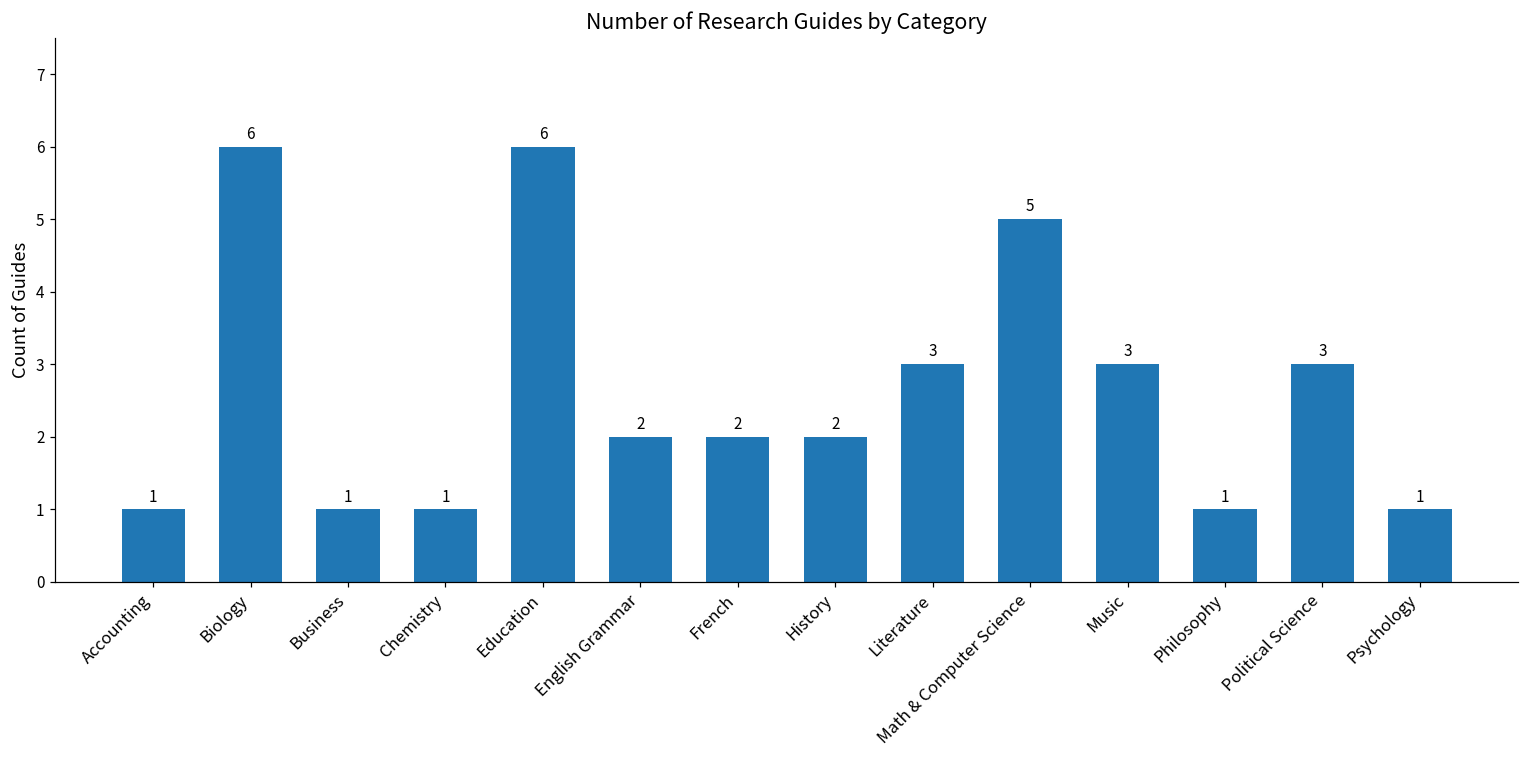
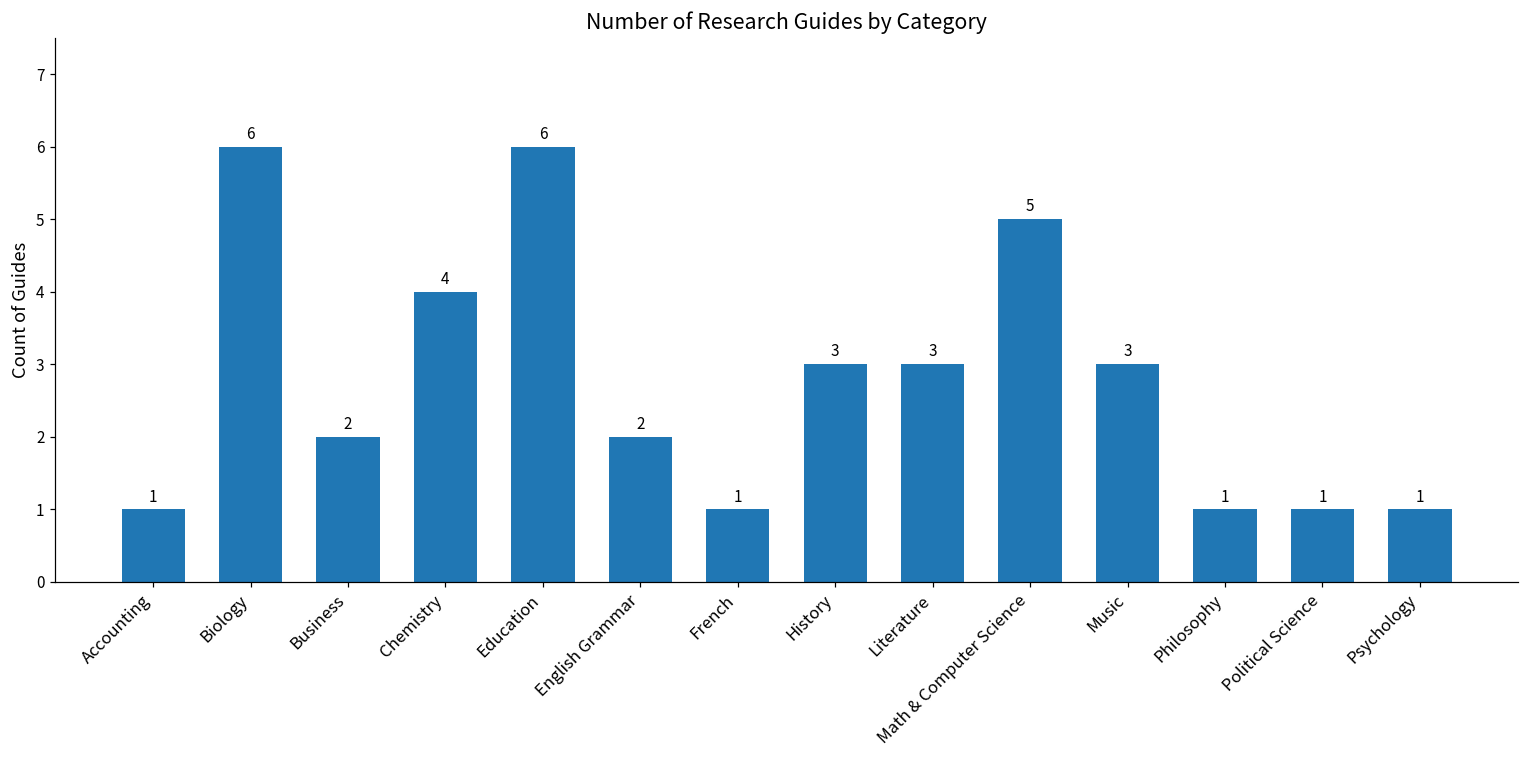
  {
    "Accounting": 1,
    "Biology": 6,
-   "Business": 1,
-   "Chemistry": 1,
+   "Business": 2,
+   "Chemistry": 4,
    "Education": 6,
    "English Grammar": 2,
-   "French": 2,
-   "History": 2,
+   "French": 1,
+   "History": 3,
    "Literature": 3,
    "Math & Computer Science": 5,
    "Music": 3,
    "Philosophy": 1,
-   "Political Science": 3,
+   "Political Science": 1,
    "Psychology": 1
  }
